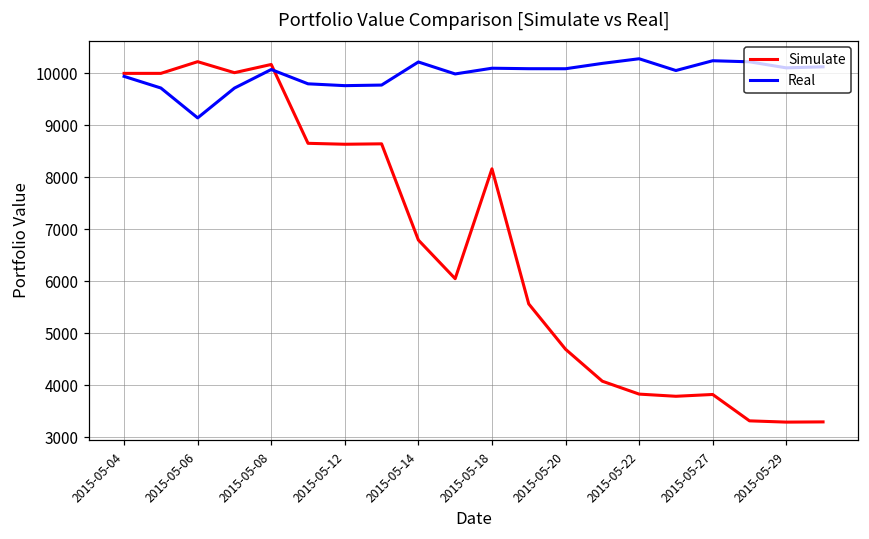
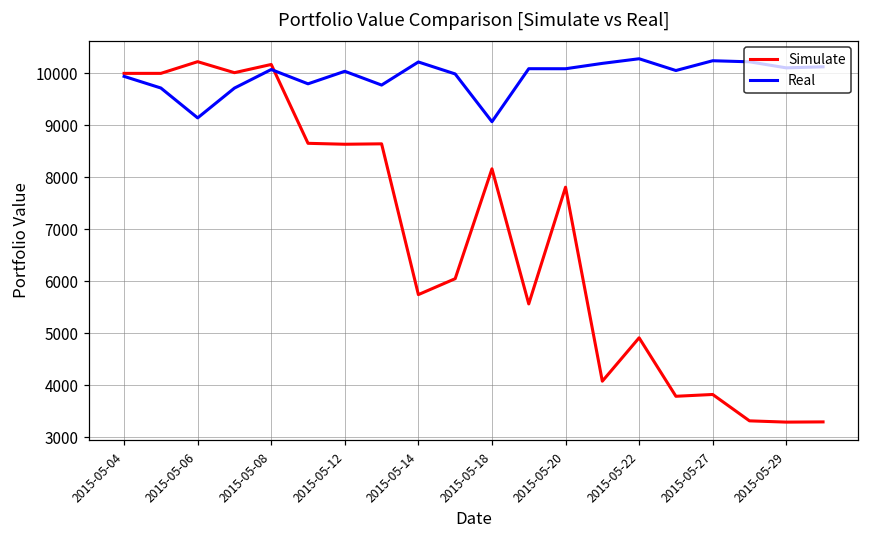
  {
    "Simulate": {
      "2015-05-04": 10000,
      "2015-05-06": 10200,
      "2015-05-08": 10200,
      "2015-05-12": 8600,
-     "2015-05-14": 6800,
+     "2015-05-14": 5700,
      "2015-05-18": 8200,
-     "2015-05-20": 4700,
-     "2015-05-22": 3800,
+     "2015-05-20": 7800,
+     "2015-05-22": 4900,
      "2015-05-27": 3800,
      "2015-05-29": 3300
    },
    "Real": {
      "2015-05-04": 9900,
      "2015-05-06": 9100,
      "2015-05-08": 10100,
-     "2015-05-12": 9800,
+     "2015-05-12": 10000,
      "2015-05-14": 10200,
-     "2015-05-18": 10100,
+     "2015-05-18": 9100,
      "2015-05-20": 10100,
      "2015-05-22": 10300,
      "2015-05-27": 10200
    }
  }
